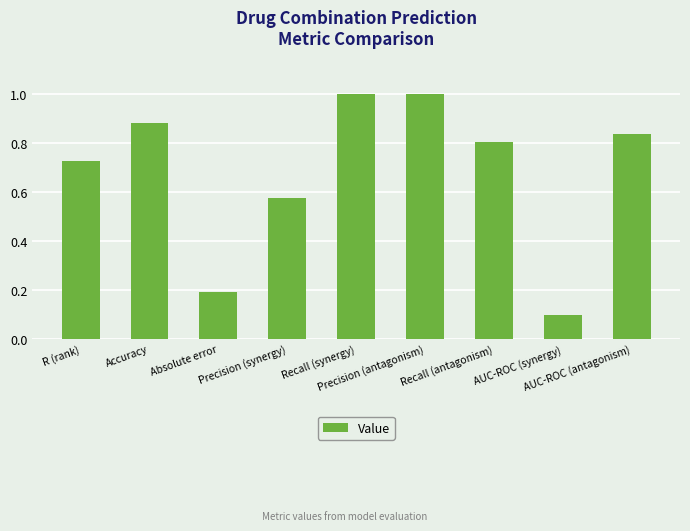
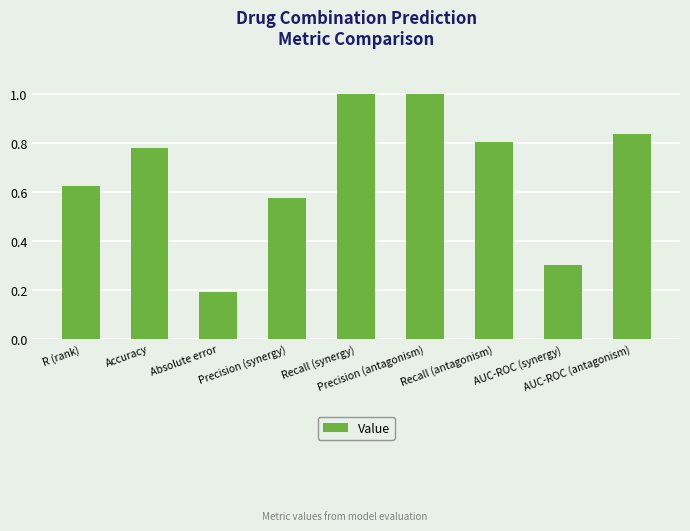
  {
-   "R (rank)": 0.73,
-   "Accuracy": 0.88,
+   "R (rank)": 0.63,
+   "Accuracy": 0.78,
    "Absolute error": 0.19,
    "Precision (synergy)": 0.58,
    "Recall (synergy)": 1.00,
    "Precision (antagonism)": 1.00,
    "Recall (antagonism)": 0.81,
-   "AUC-ROC (synergy)": 0.10,
+   "AUC-ROC (synergy)": 0.30,
    "AUC-ROC (antagonism)": 0.84
  }
